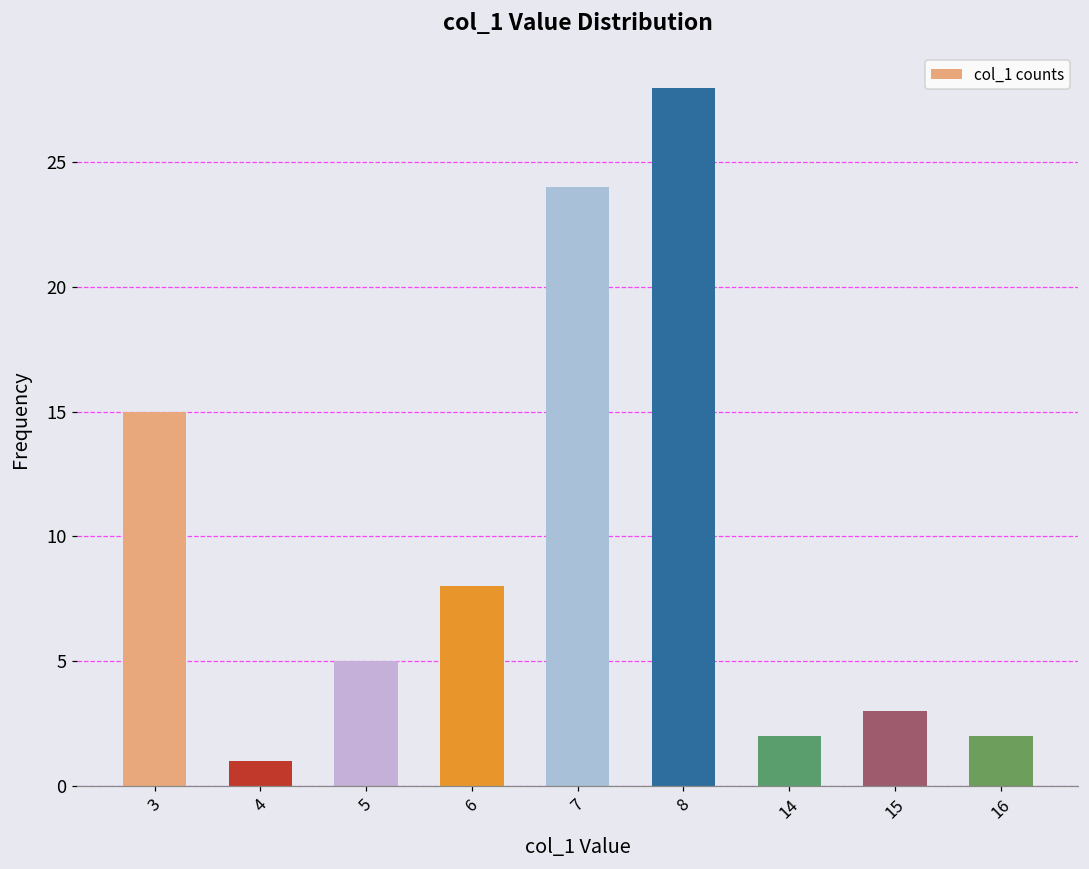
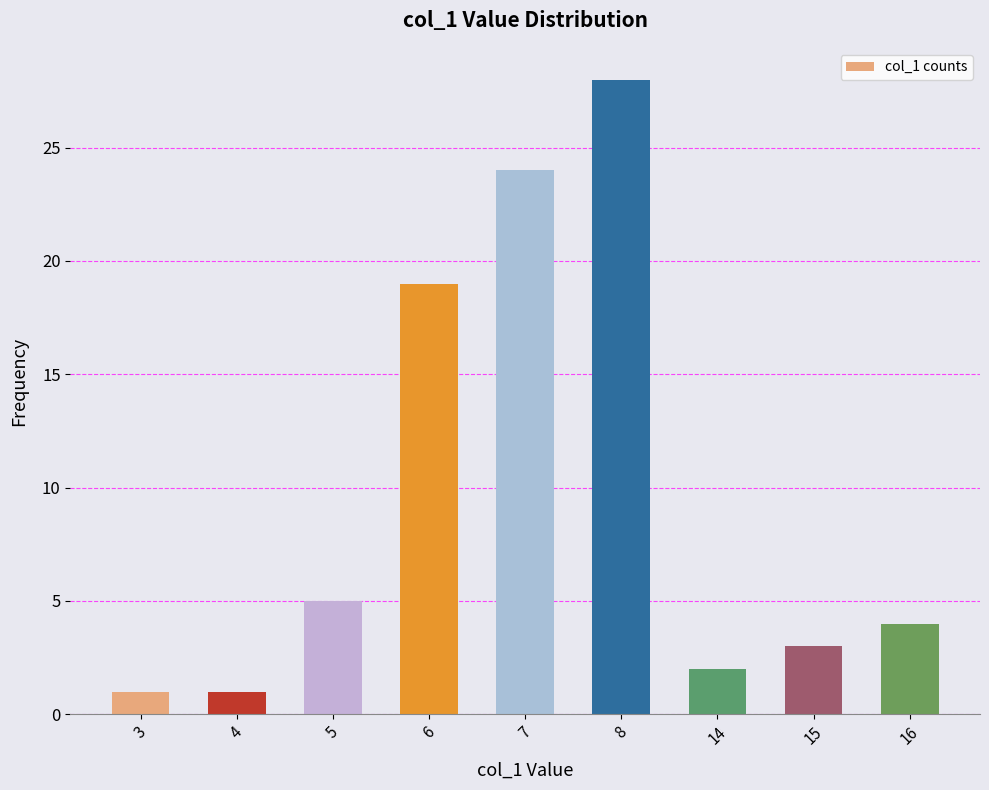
  {
-   "3": 15,
+   "3": 1,
    "4": 1,
    "5": 5,
-   "6": 8,
+   "6": 19,
    "7": 24,
    "8": 28,
    "14": 2,
    "15": 3,
-   "16": 2
+   "16": 4
  }
